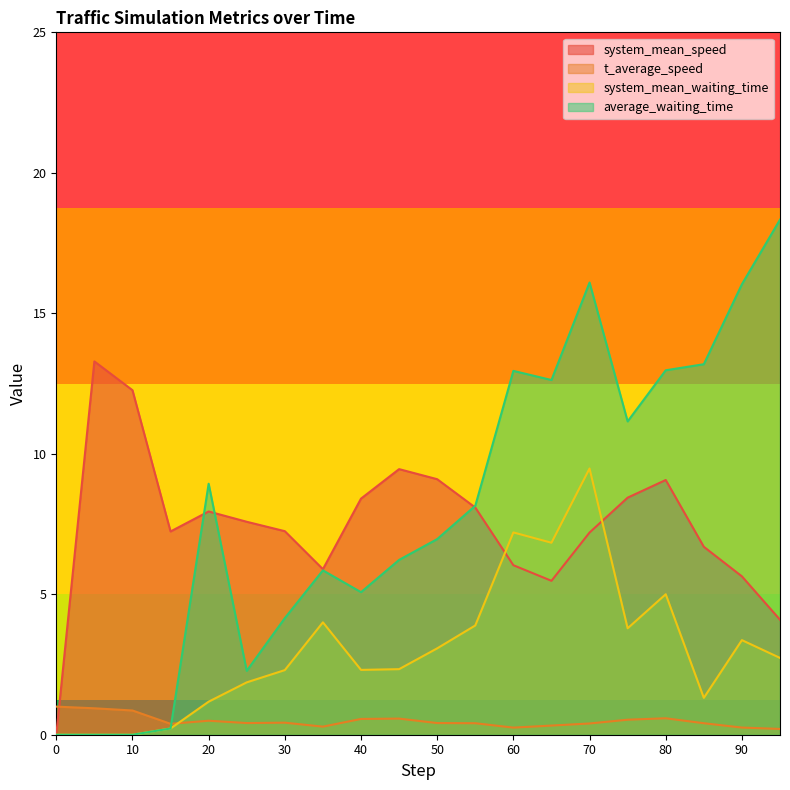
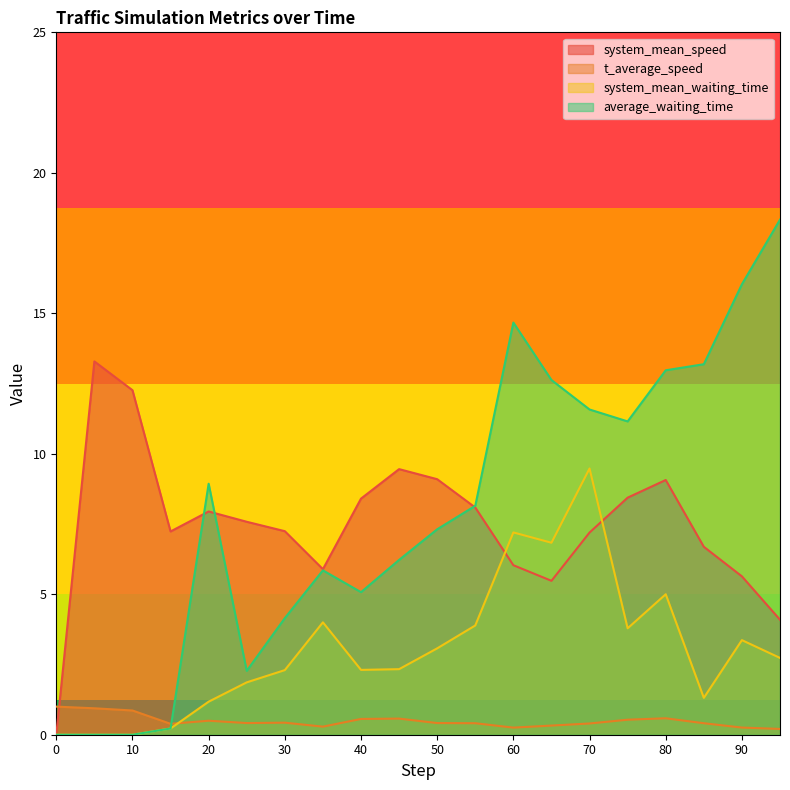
  {
    "average_waiting_time": {
      "20": 8.9,
      "30": 4.2,
      "40": 5.1,
-     "50": 7.0,
-     "60": 13.0,
-     "70": 16.1,
+     "50": 7.3,
+     "60": 14.7,
+     "70": 11.6,
      "80": 13.0,
      "90": 16.0
    }
  }
